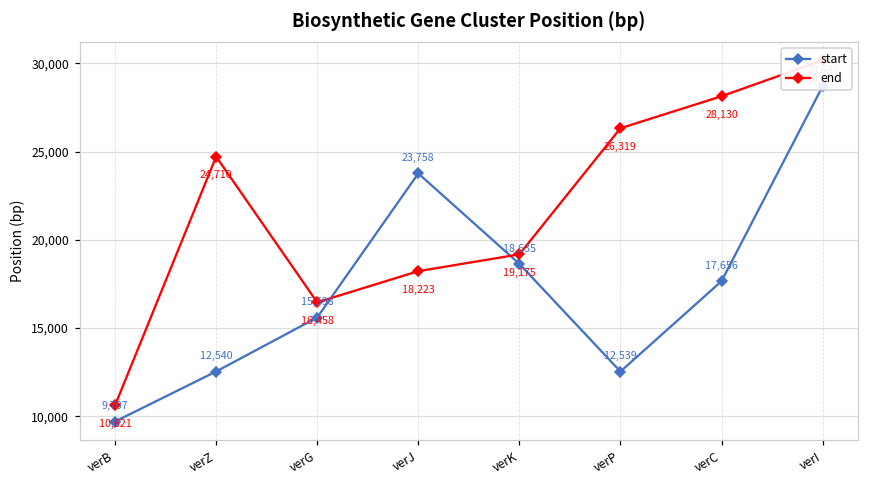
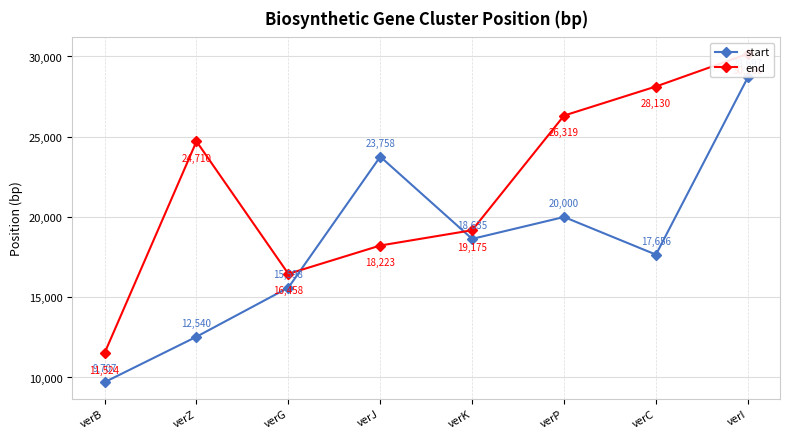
  {
    "start": {
      "verZ": "12,540",
      "verJ": "23,758",
-     "verP": "12,539",
+     "verP": "20,000",
      "verC": "17,656"
    },
    "end": {
-     "verB": "10,621",
+     "verB": "11,524",
      "verZ": "24,710",
      "verJ": "18,223",
      "verK": "19,175",
      "verP": "26,319",
      "verC": "28,130"
    }
  }
